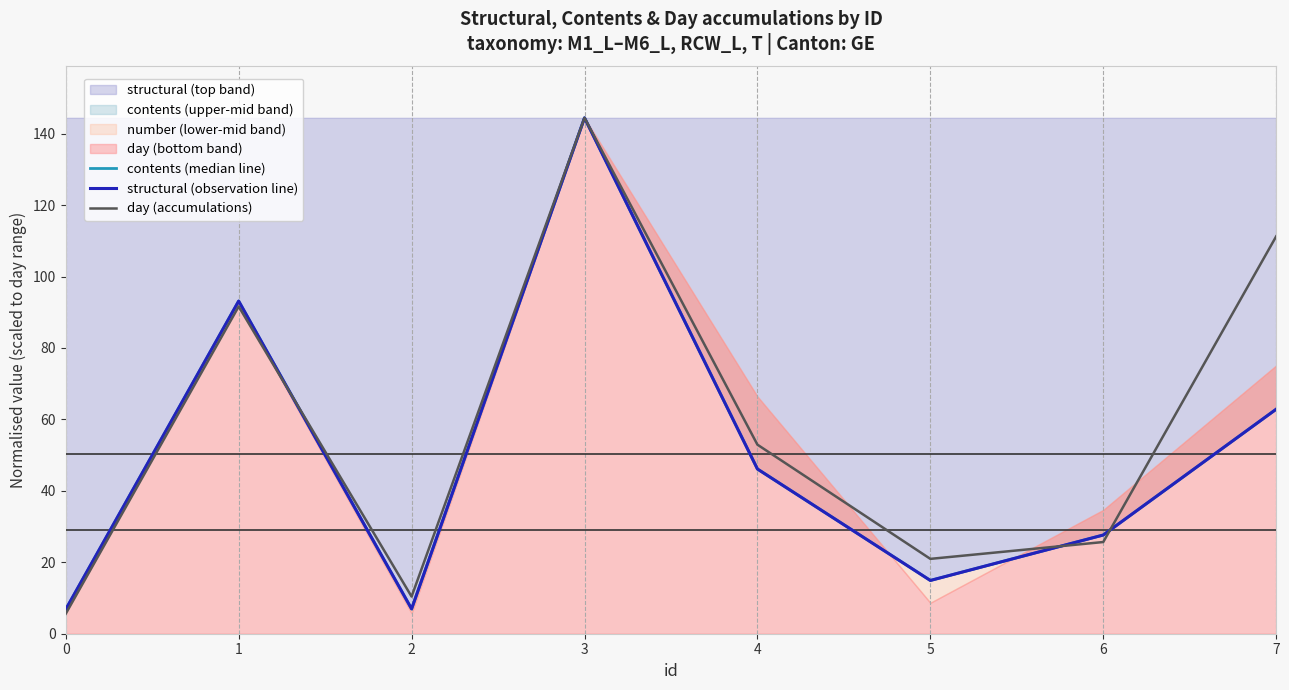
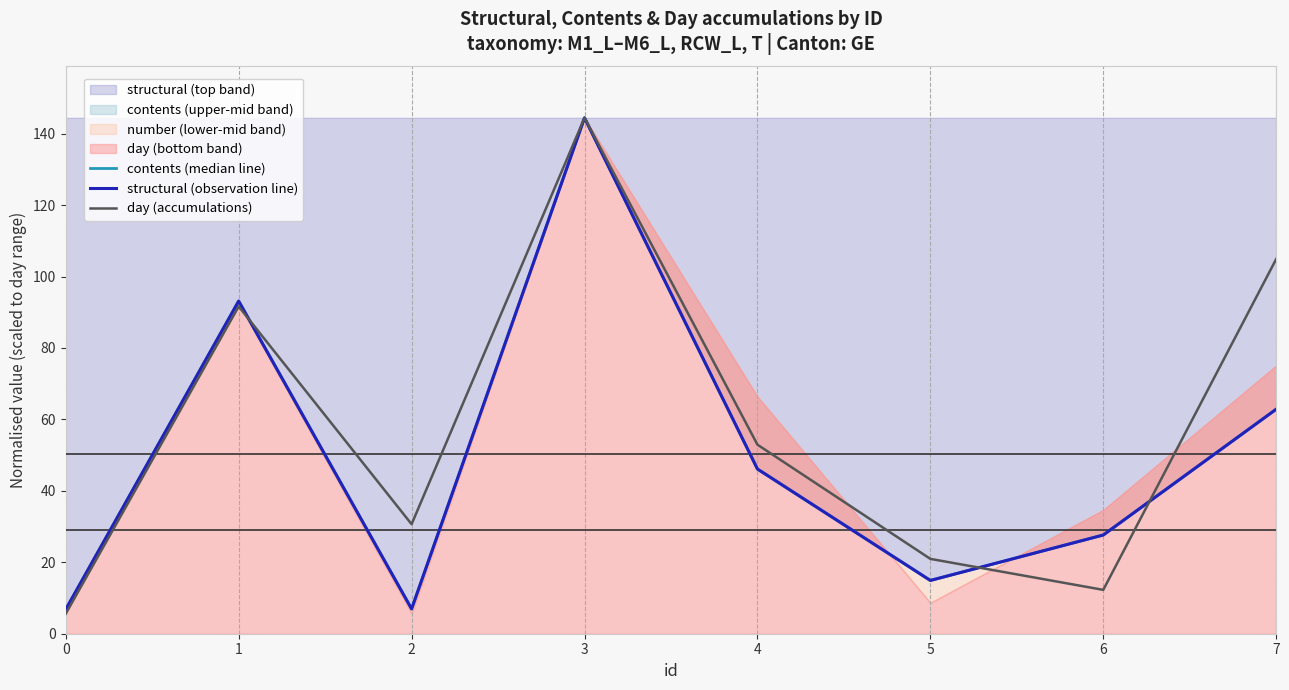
  {
    "day (accumulations)": {
      "1": 92,
-     "2": 10,
+     "2": 31,
      "4": 53,
      "5": 21,
-     "6": 26,
-     "7": 111
+     "6": 12,
+     "7": 105
    }
  }
